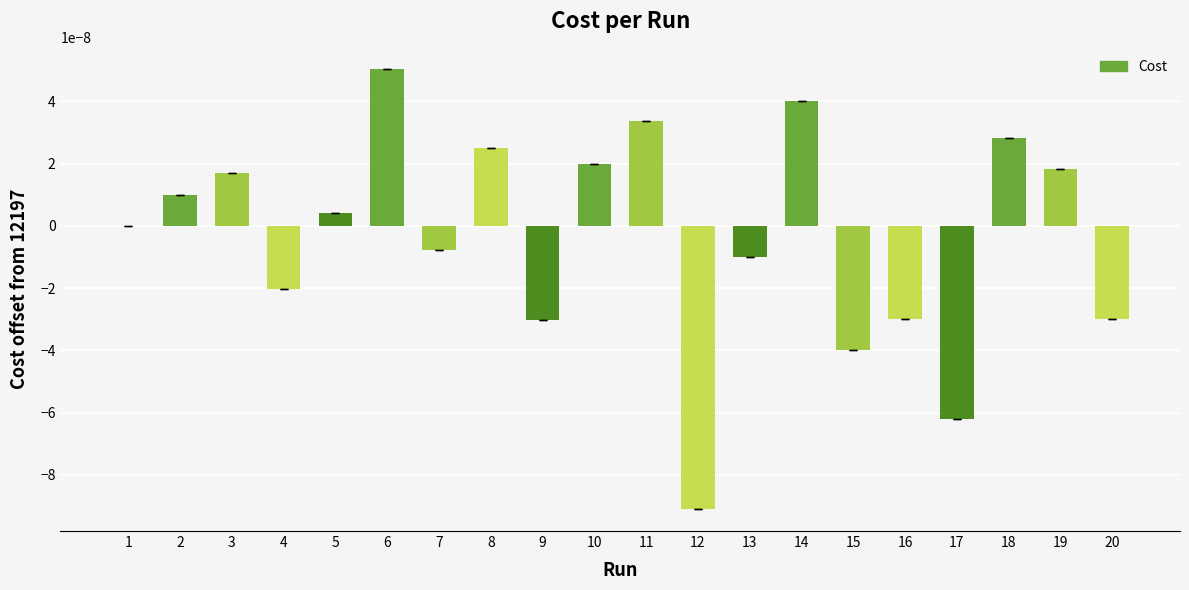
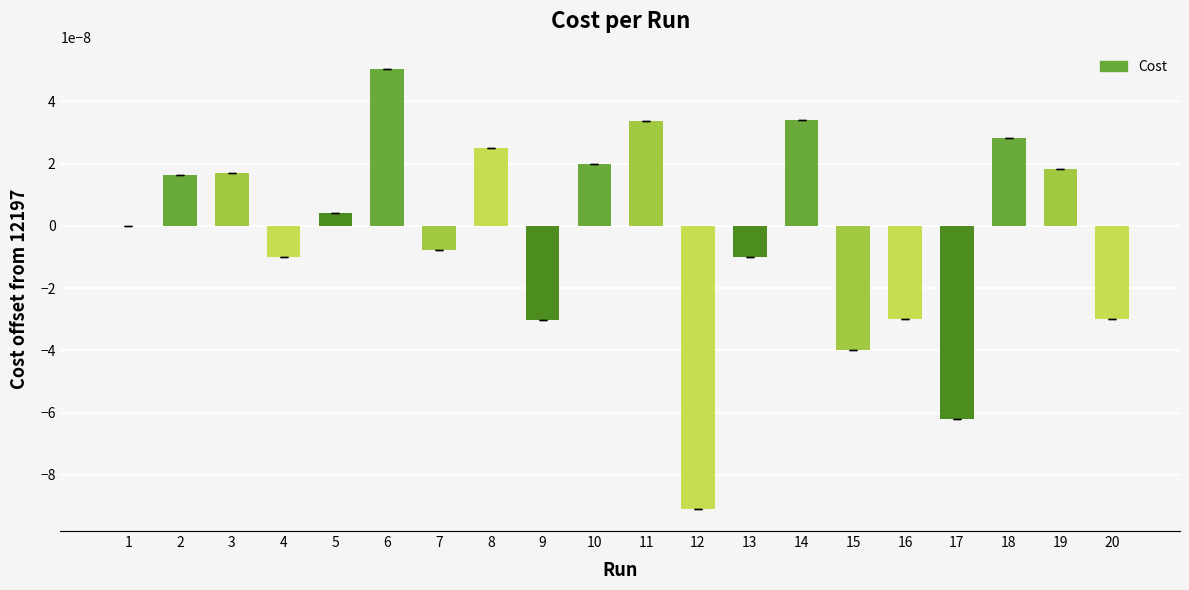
  {
    "1": 0.000000000,
-   "2": 0.000000010,
+   "2": 0.000000016,
    "3": 0.000000017,
-   "4": -0.000000020,
+   "4": -0.000000010,
    "5": 0.000000004,
    "6": 0.000000050,
    "7": -0.000000008,
    "8": 0.000000025,
    "9": -0.000000030,
    "10": 0.000000020,
    "11": 0.000000034,
    "12": -0.000000091,
    "13": -0.000000010,
-   "14": 0.000000040,
+   "14": 0.000000034,
    "15": -0.000000040,
    "16": -0.000000030,
    "17": -0.000000062,
    "18": 0.000000028,
    "19": 0.000000018,
    "20": -0.000000030
  }
